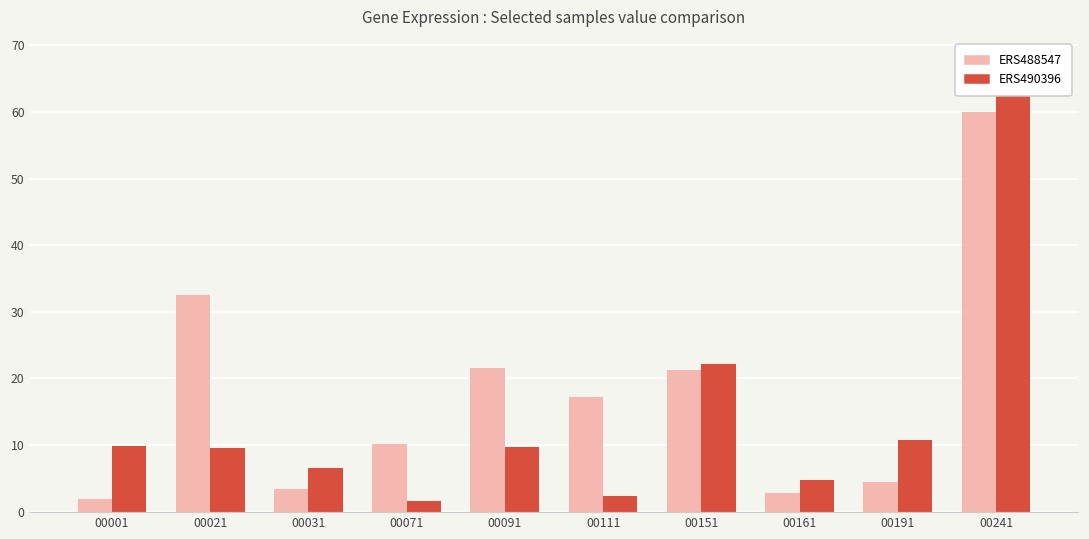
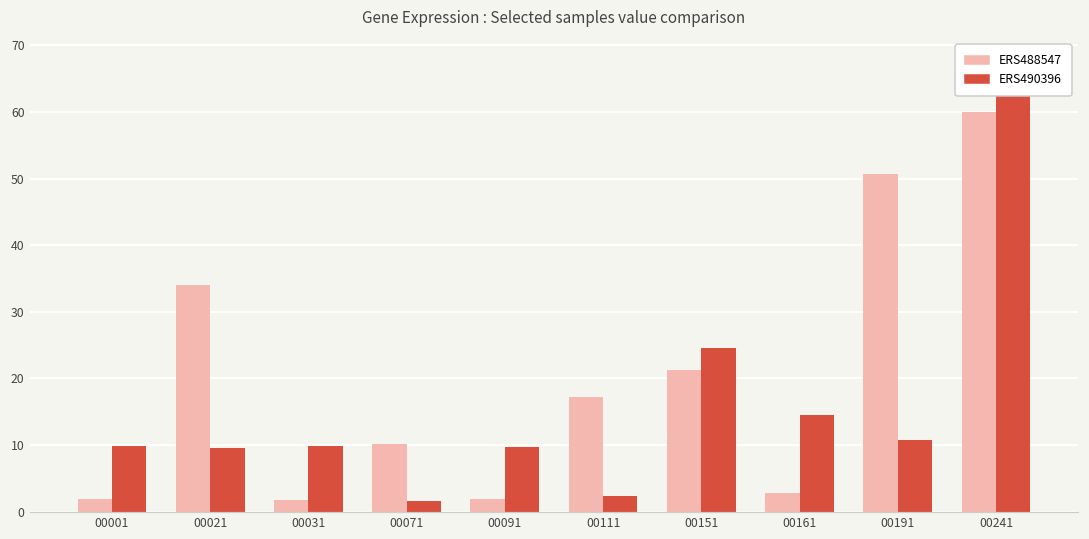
  {
    "ERS488547": {
      "00001": 2,
-     "00021": 33,
-     "00031": 3,
+     "00021": 34,
+     "00031": 2,
      "00071": 10,
-     "00091": 22,
+     "00091": 2,
      "00111": 17,
      "00151": 21,
      "00161": 3,
-     "00191": 4,
+     "00191": 51,
      "00241": 60
    },
    "ERS490396": {
      "00001": 10,
      "00021": 10,
-     "00031": 7,
+     "00031": 10,
      "00071": 2,
      "00091": 10,
      "00111": 2,
-     "00151": 22,
-     "00161": 5,
+     "00151": 25,
+     "00161": 15,
      "00191": 11
    }
  }
